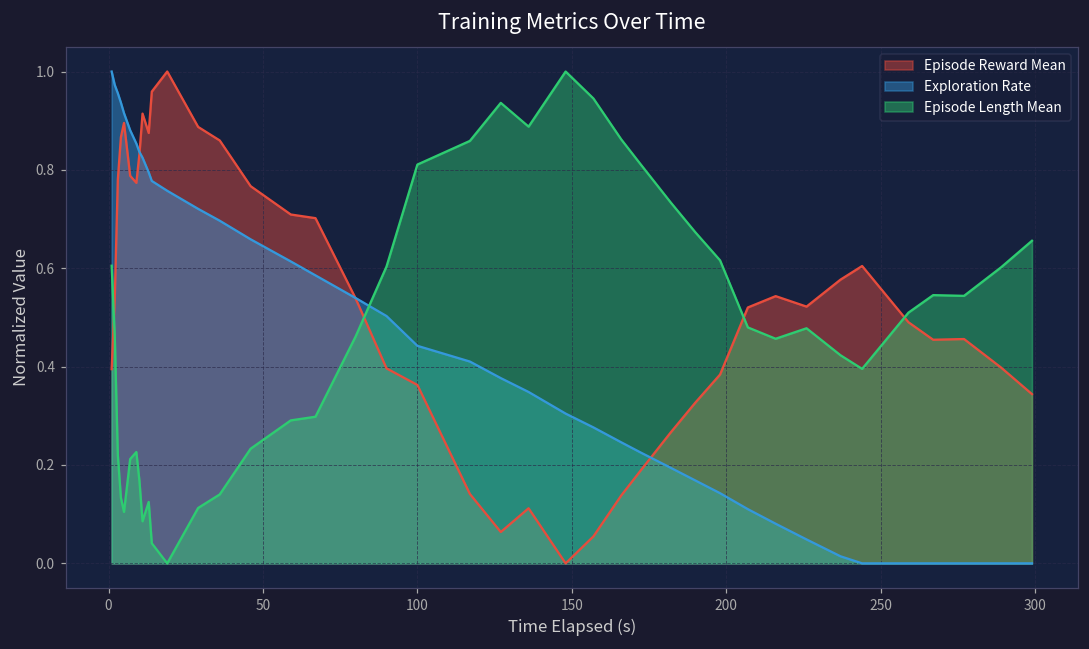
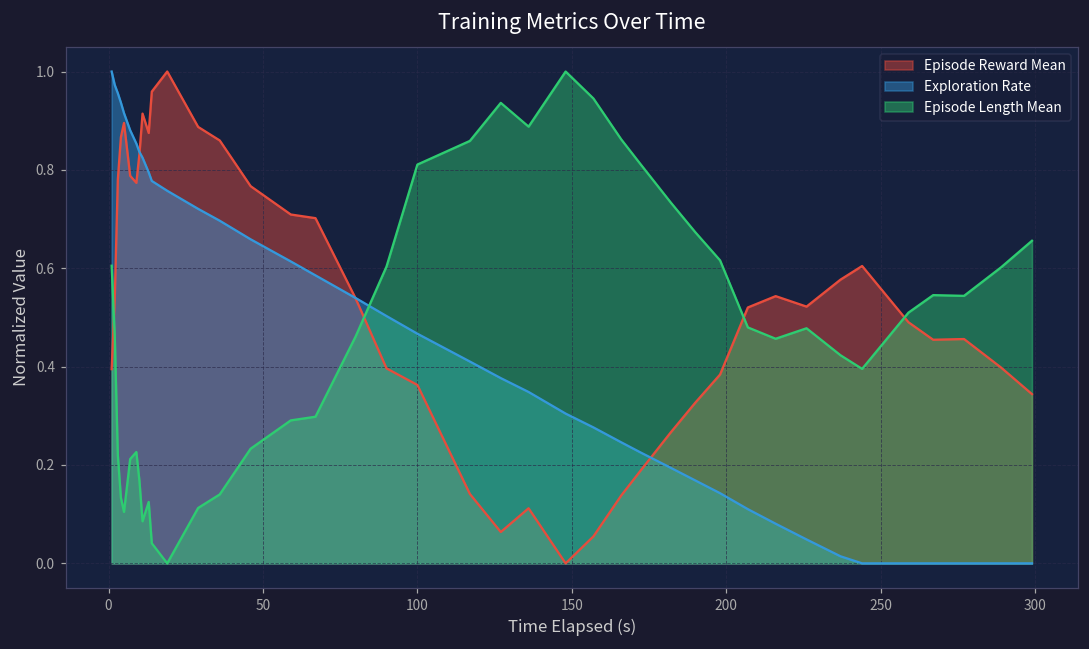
  {
    "Episode Reward Mean": {
      "100": 0.36
    },
    "Exploration Rate": {
-     "100": 0.44
+     "100": 0.47
    },
    "Episode Length Mean": {
      "100": 0.81
    }
  }
